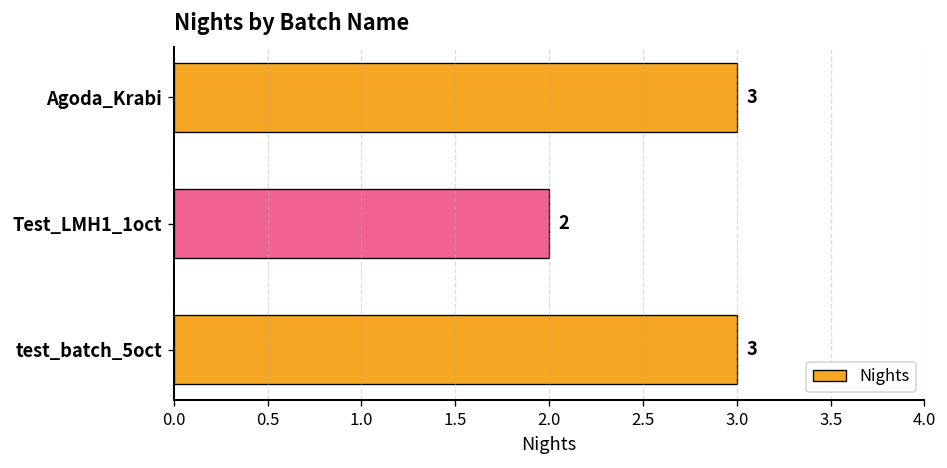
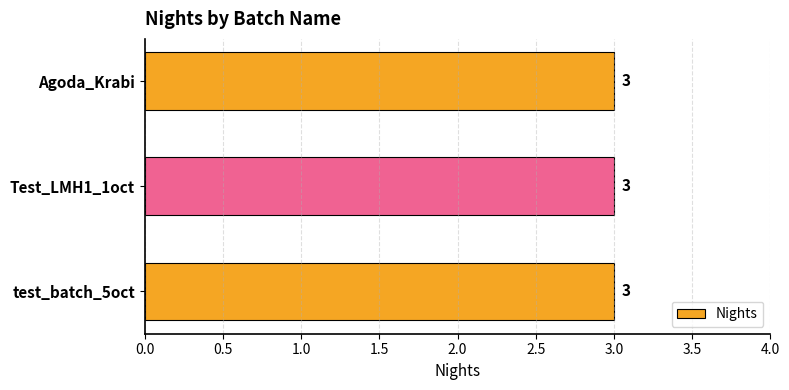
  {
    "Agoda_Krabi": 3,
-   "Test_LMH1_1oct": 2,
+   "Test_LMH1_1oct": 3,
    "test_batch_5oct": 3
  }
